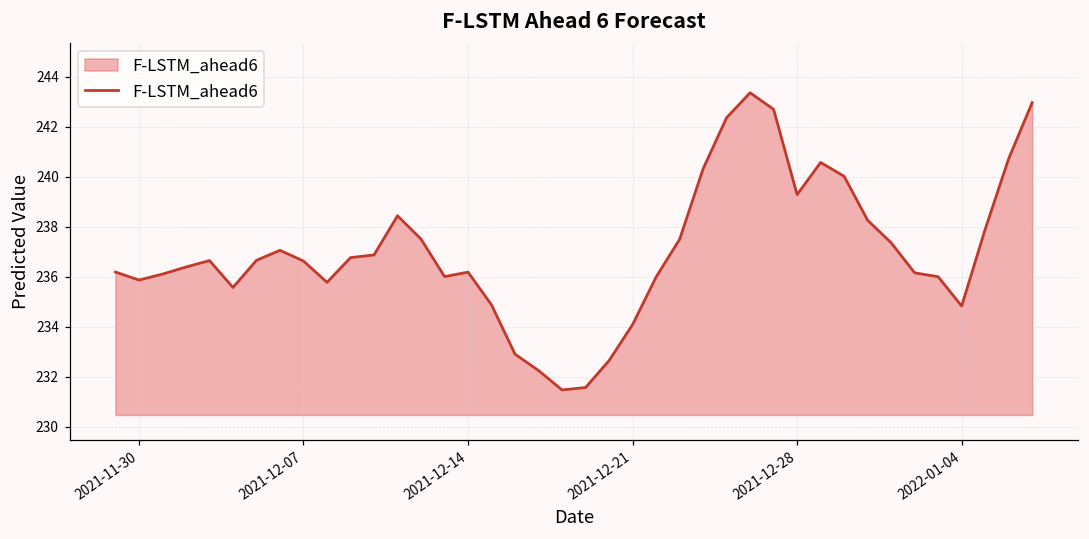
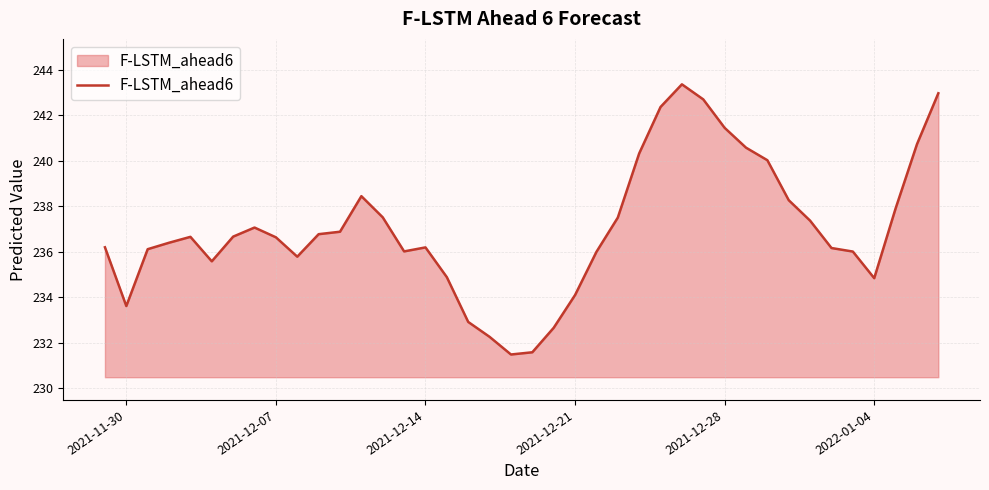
  {
-   "2021-11-30": 235.9,
+   "2021-11-30": 233.6,
    "2021-12-07": 236.6,
    "2021-12-14": 236.2,
    "2021-12-21": 234.1,
-   "2021-12-28": 239.3,
+   "2021-12-28": 241.5,
    "2022-01-04": 234.8
  }
